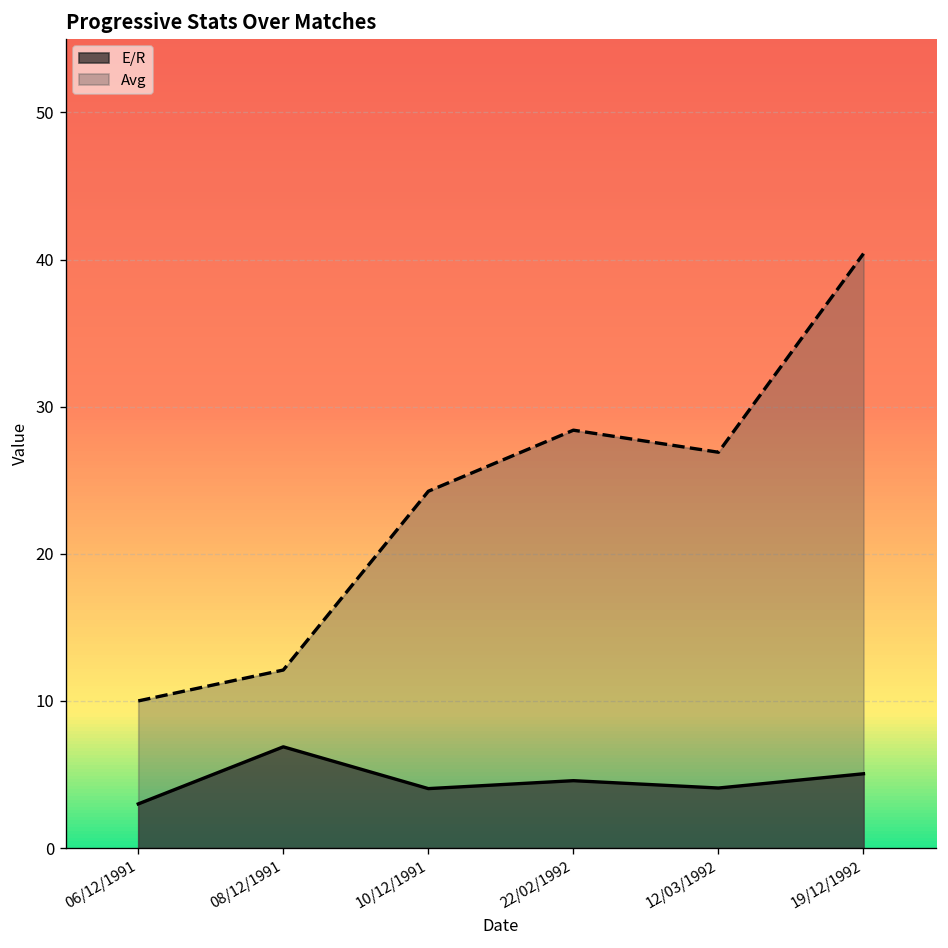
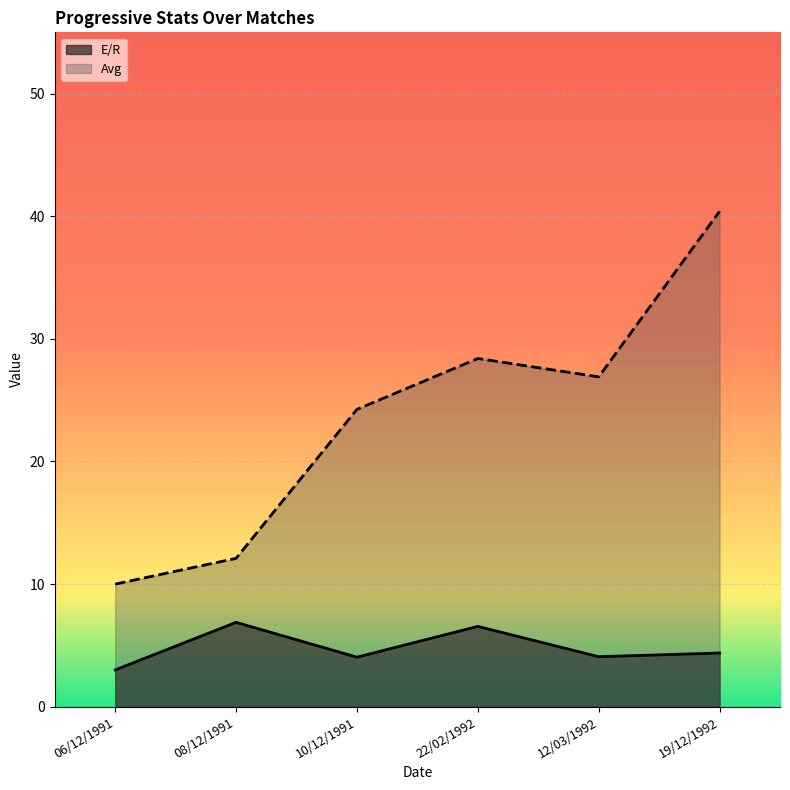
  {
    "E/R": {
      "06/12/1991": 3.0,
      "08/12/1991": 6.9,
      "10/12/1991": 4.0,
-     "22/02/1992": 4.6,
+     "22/02/1992": 6.6,
      "12/03/1992": 4.1,
-     "19/12/1992": 5.1
+     "19/12/1992": 4.4
    },
    "Avg": {
      "06/12/1991": 10.0,
      "08/12/1991": 12.1,
      "10/12/1991": 24.3,
      "22/02/1992": 28.4,
      "12/03/1992": 26.9,
      "19/12/1992": 40.4
    }
  }
